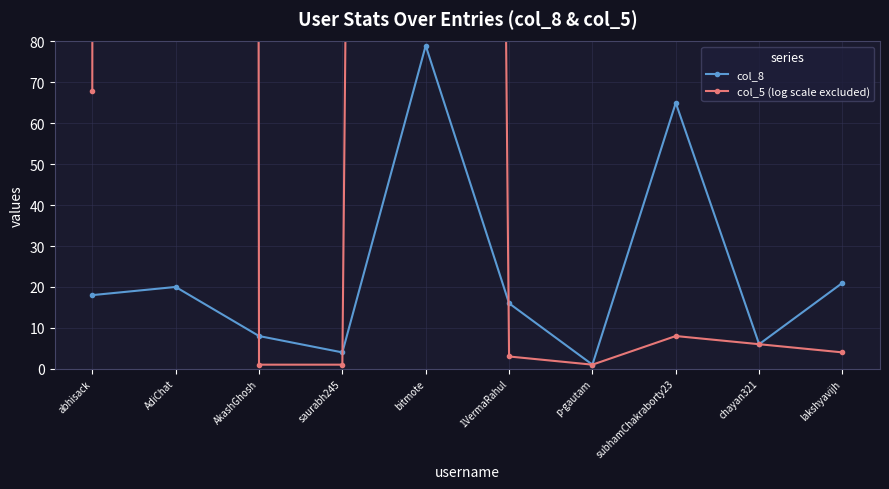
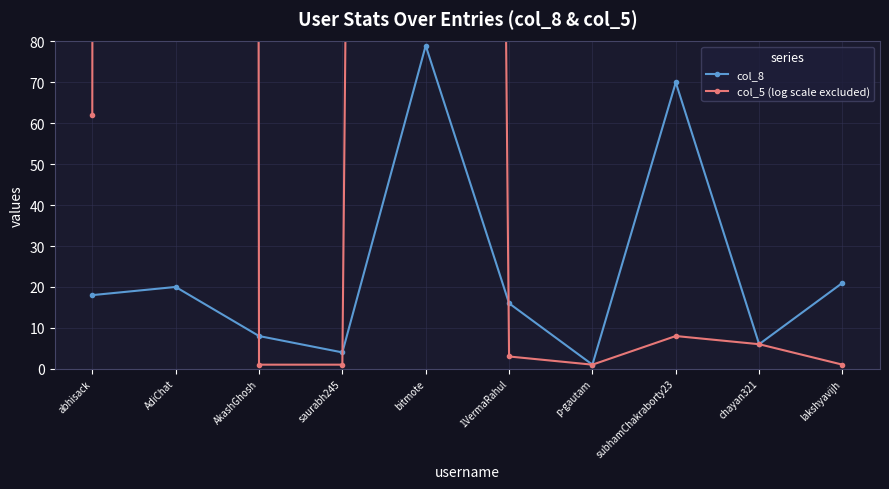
  {
    "col_8": {
      "abhisack": 18,
      "AdiChat": 20,
      "AkashGhosh": 8,
      "saurabh245": 4,
      "bitmote": 79,
      "1VermaRahul": 16,
-     "subhamChakraborty23": 65,
+     "subhamChakraborty23": 70,
      "lakshyavijh": 21
    },
    "col_5 (log scale excluded)": {
-     "abhisack": 68,
+     "abhisack": 62,
      "AkashGhosh": 1,
      "saurabh245": 1,
      "1VermaRahul": 3,
      "subhamChakraborty23": 8,
-     "lakshyavijh": 4
+     "lakshyavijh": 1
    }
  }
